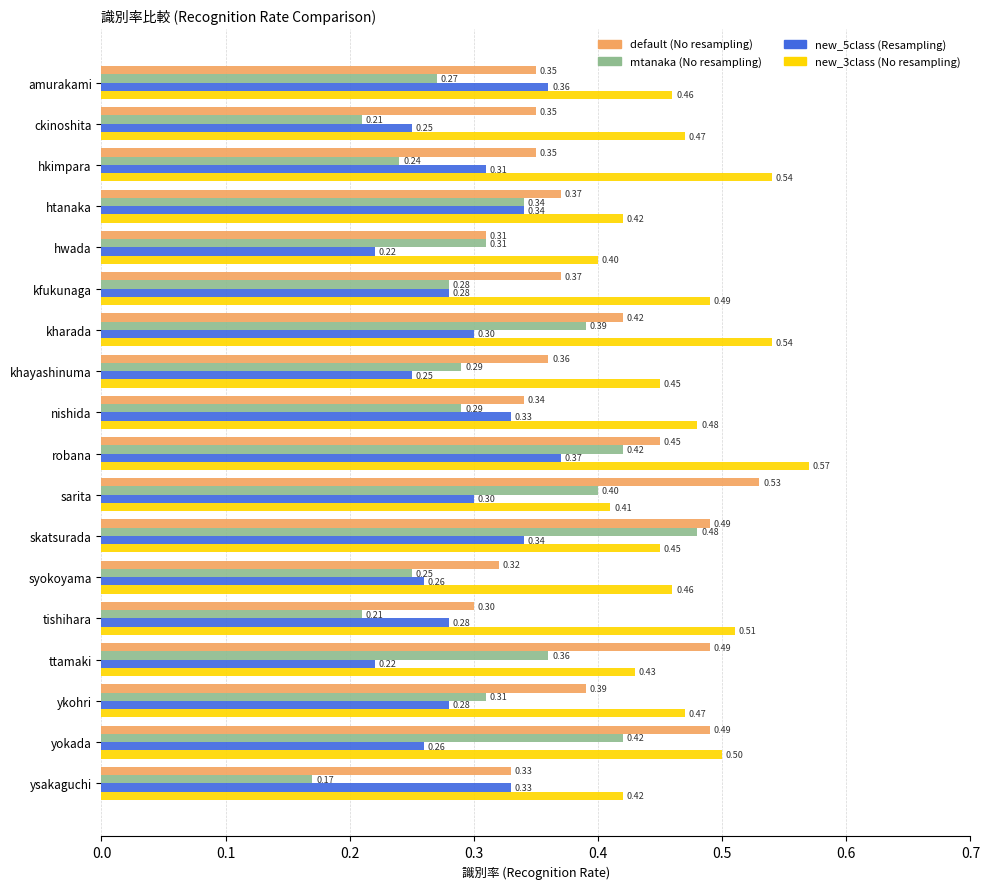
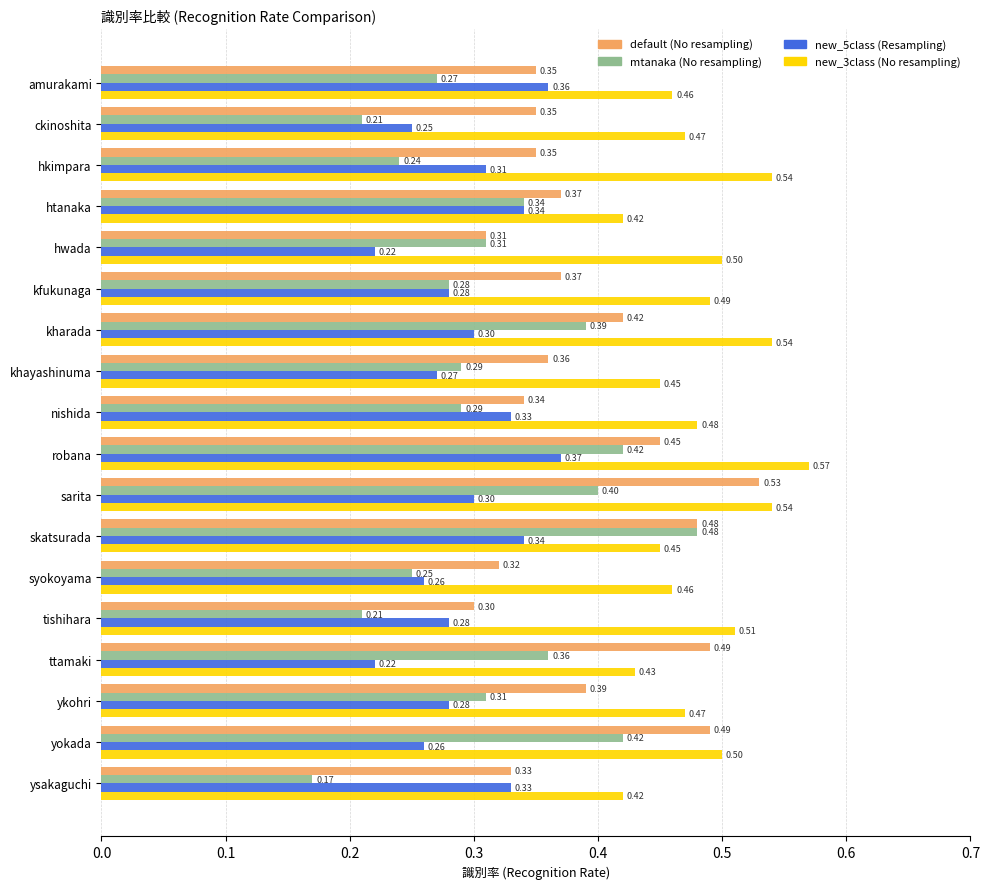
  {
    "default (No resampling)": {
      "amurakami": 0.35,
      "ckinoshita": 0.35,
      "hkimpara": 0.35,
      "htanaka": 0.37,
      "hwada": 0.31,
      "kfukunaga": 0.37,
      "kharada": 0.42,
      "khayashinuma": 0.36,
      "nishida": 0.34,
      "robana": 0.45,
      "sarita": 0.53,
-     "skatsurada": 0.49,
+     "skatsurada": 0.48,
      "syokoyama": 0.32,
      "tishihara": 0.30,
      "ttamaki": 0.49,
      "ykohri": 0.39,
      "yokada": 0.49,
      "ysakaguchi": 0.33
    },
    "mtanaka (No resampling)": {
      "amurakami": 0.27,
      "ckinoshita": 0.21,
      "hkimpara": 0.24,
      "htanaka": 0.34,
      "hwada": 0.31,
      "kfukunaga": 0.28,
      "kharada": 0.39,
      "khayashinuma": 0.29,
      "nishida": 0.29,
      "robana": 0.42,
      "sarita": 0.40,
      "skatsurada": 0.48,
      "syokoyama": 0.25,
      "tishihara": 0.21,
      "ttamaki": 0.36,
      "ykohri": 0.31,
      "yokada": 0.42,
      "ysakaguchi": 0.17
    },
    "new_5class (Resampling)": {
      "amurakami": 0.36,
      "ckinoshita": 0.25,
      "hkimpara": 0.31,
      "htanaka": 0.34,
      "hwada": 0.22,
      "kfukunaga": 0.28,
      "kharada": 0.30,
-     "khayashinuma": 0.25,
+     "khayashinuma": 0.27,
      "nishida": 0.33,
      "robana": 0.37,
      "sarita": 0.30,
      "skatsurada": 0.34,
      "syokoyama": 0.26,
      "tishihara": 0.28,
      "ttamaki": 0.22,
      "ykohri": 0.28,
      "yokada": 0.26,
      "ysakaguchi": 0.33
    },
    "new_3class (No resampling)": {
      "amurakami": 0.46,
      "ckinoshita": 0.47,
      "hkimpara": 0.54,
      "htanaka": 0.42,
-     "hwada": 0.40,
+     "hwada": 0.50,
      "kfukunaga": 0.49,
      "kharada": 0.54,
      "khayashinuma": 0.45,
      "nishida": 0.48,
      "robana": 0.57,
-     "sarita": 0.41,
+     "sarita": 0.54,
      "skatsurada": 0.45,
      "syokoyama": 0.46,
      "tishihara": 0.51,
      "ttamaki": 0.43,
      "ykohri": 0.47,
      "yokada": 0.50,
      "ysakaguchi": 0.42
    }
  }
